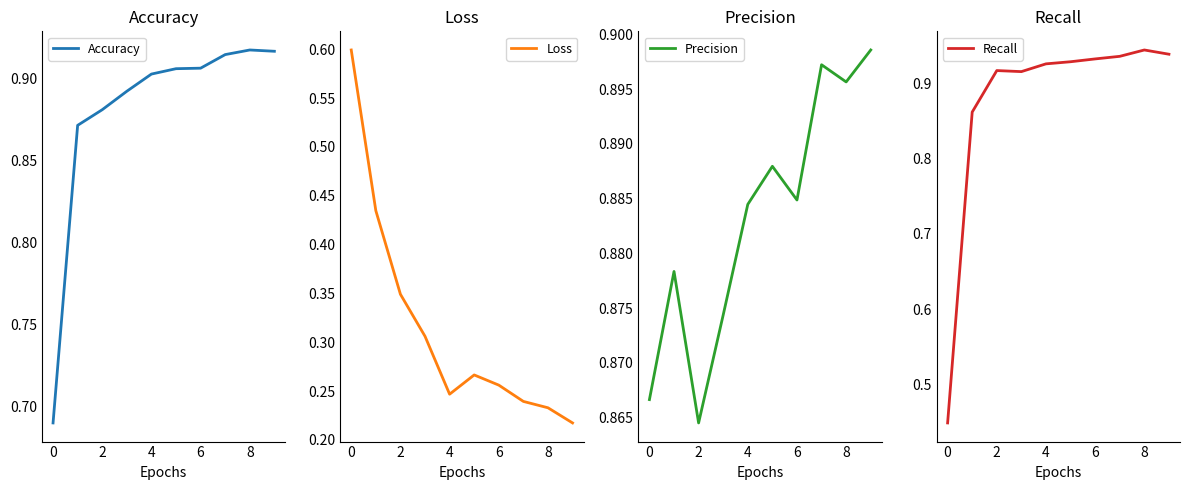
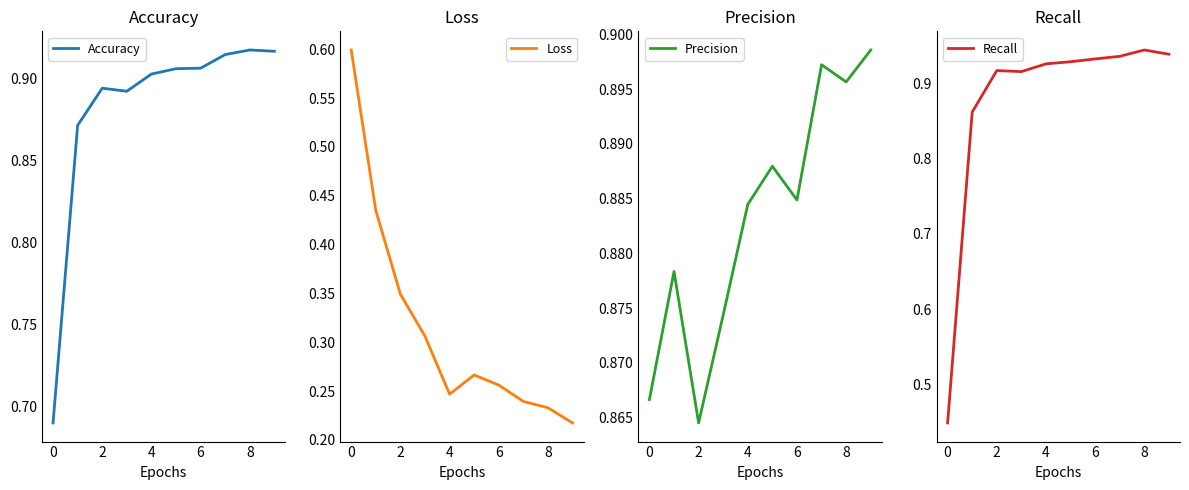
  {
    "Accuracy": {
      "0": 0.690,
-     "2": 0.881,
+     "2": 0.894,
      "4": 0.902,
      "6": 0.906,
      "8": 0.917
    },
    "Loss": {
      "0": 0.60,
      "2": 0.35,
      "4": 0.25,
      "6": 0.26,
      "8": 0.23
    },
    "Precision": {
      "0": 0.8666,
      "2": 0.8645,
      "4": 0.8845,
      "6": 0.8849,
      "8": 0.8957
    },
    "Recall": {
      "0": 0.45,
      "2": 0.92,
      "4": 0.93,
      "6": 0.93,
      "8": 0.94
    }
  }
